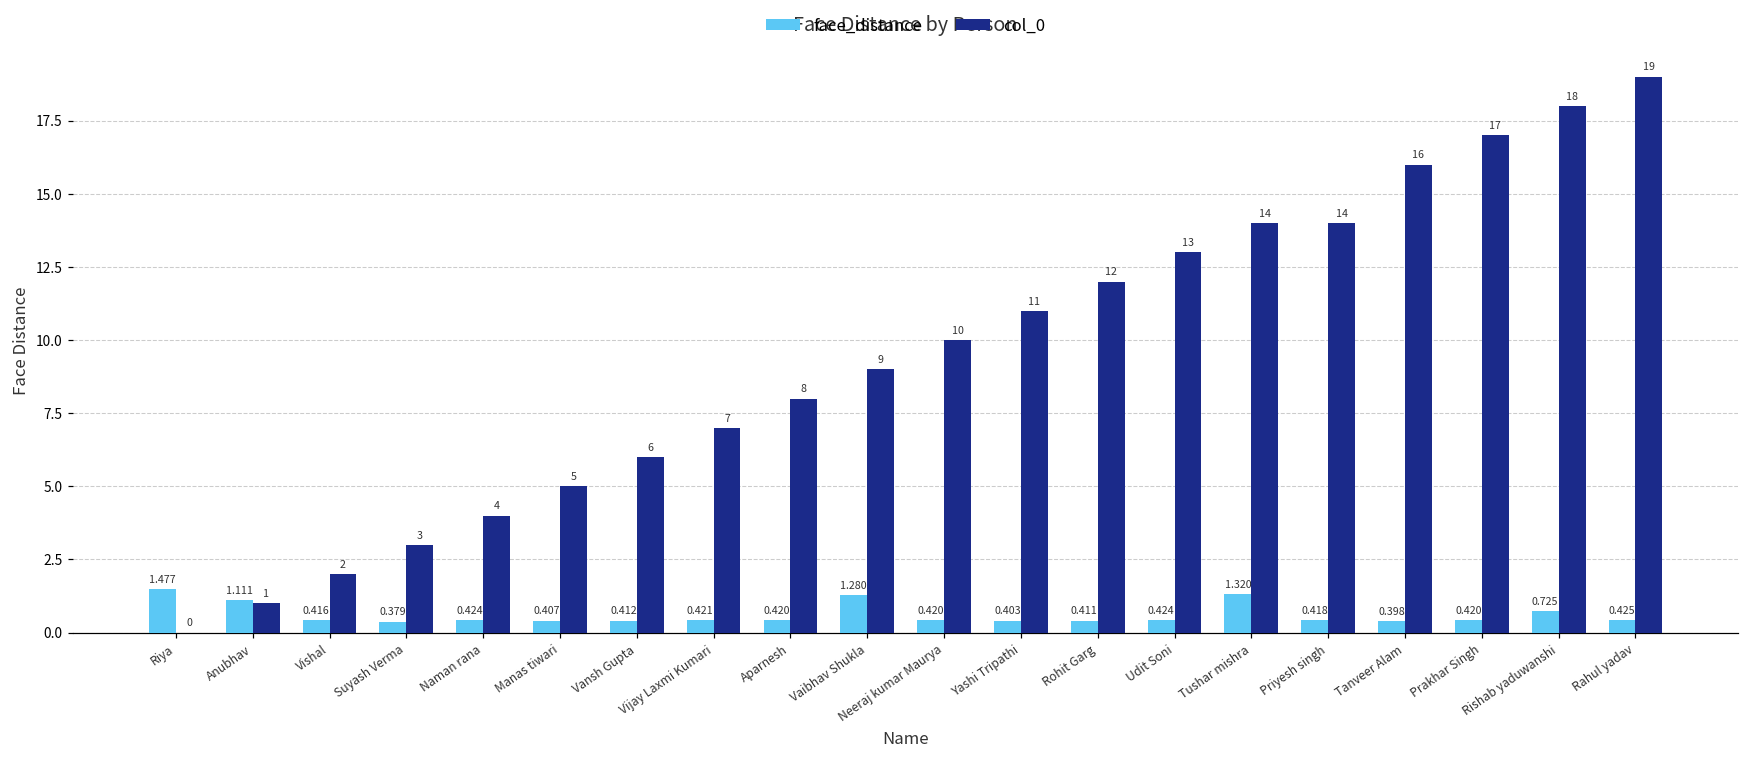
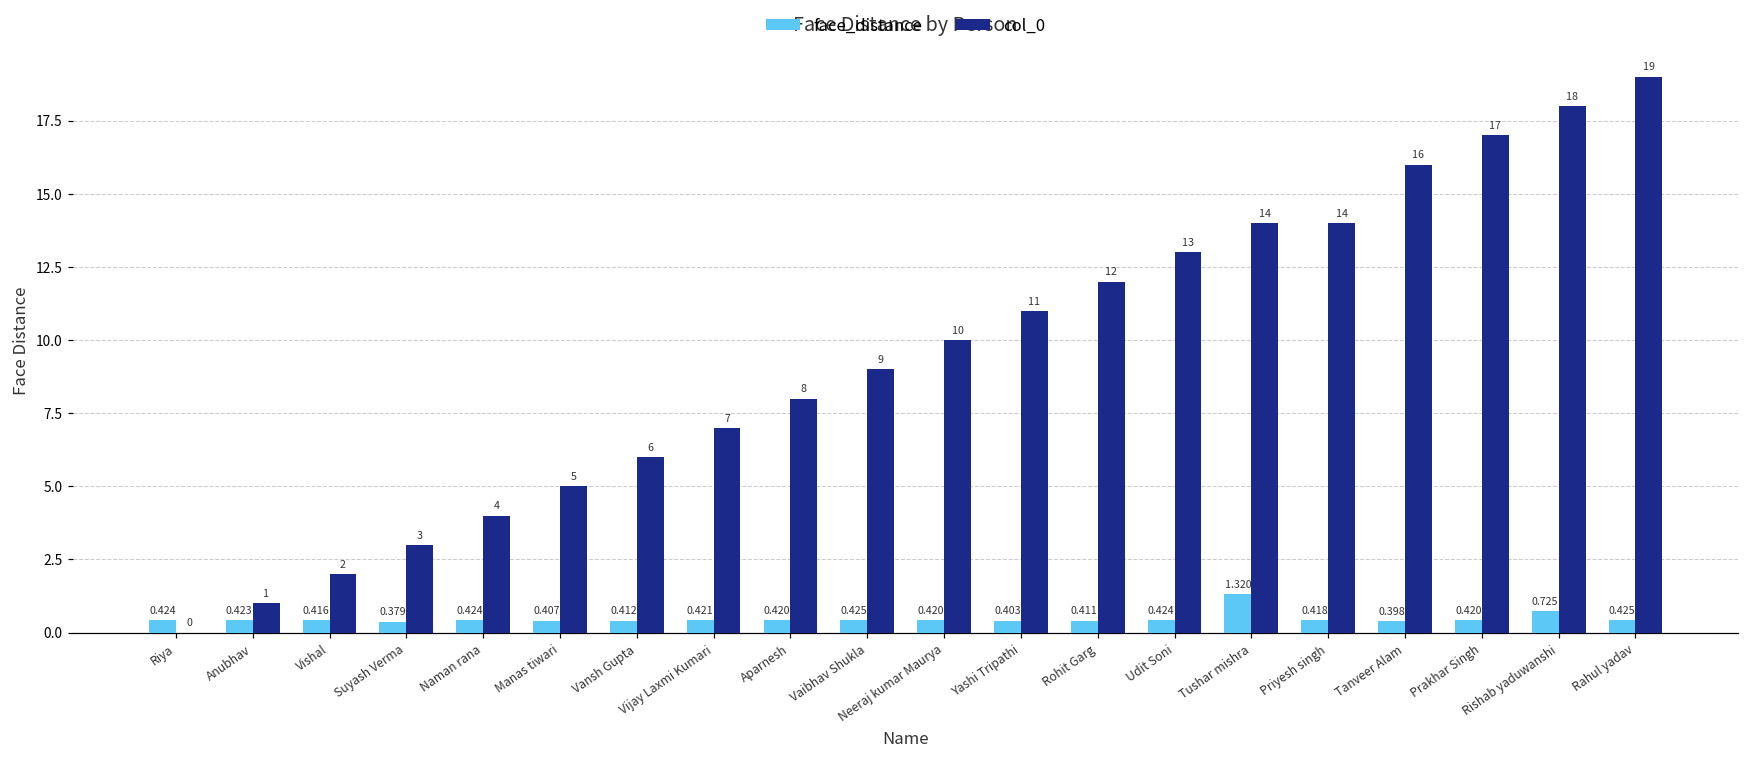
  {
    "face_distance": {
-     "Riya": 1.477,
-     "Anubhav": 1.111,
+     "Riya": 0.424,
+     "Anubhav": 0.423,
      "Vishal": 0.416,
      "Suyash Verma": 0.379,
      "Naman rana": 0.424,
      "Manas tiwari": 0.407,
      "Vansh Gupta": 0.412,
      "Vijay Laxmi Kumari": 0.421,
      "Aparnesh": 0.420,
-     "Vaibhav Shukla": 1.280,
+     "Vaibhav Shukla": 0.425,
      "Neeraj kumar Maurya": 0.420,
      "Yashi Tripathi": 0.403,
      "Rohit Garg": 0.411,
      "Udit Soni": 0.424,
      "Tushar mishra": 1.320,
      "Priyesh singh": 0.418,
      "Tanveer Alam": 0.398,
      "Prakhar Singh": 0.420,
      "Rishab yaduwanshi": 0.725,
      "Rahul yadav": 0.425
    },
    "col_0": {
      "Riya": 0,
      "Anubhav": 1,
      "Vishal": 2,
      "Suyash Verma": 3,
      "Naman rana": 4,
      "Manas tiwari": 5,
      "Vansh Gupta": 6,
      "Vijay Laxmi Kumari": 7,
      "Aparnesh": 8,
      "Vaibhav Shukla": 9,
      "Neeraj kumar Maurya": 10,
      "Yashi Tripathi": 11,
      "Rohit Garg": 12,
      "Udit Soni": 13,
      "Tushar mishra": 14,
      "Priyesh singh": 14,
      "Tanveer Alam": 16,
      "Prakhar Singh": 17,
      "Rishab yaduwanshi": 18,
      "Rahul yadav": 19
    }
  }
